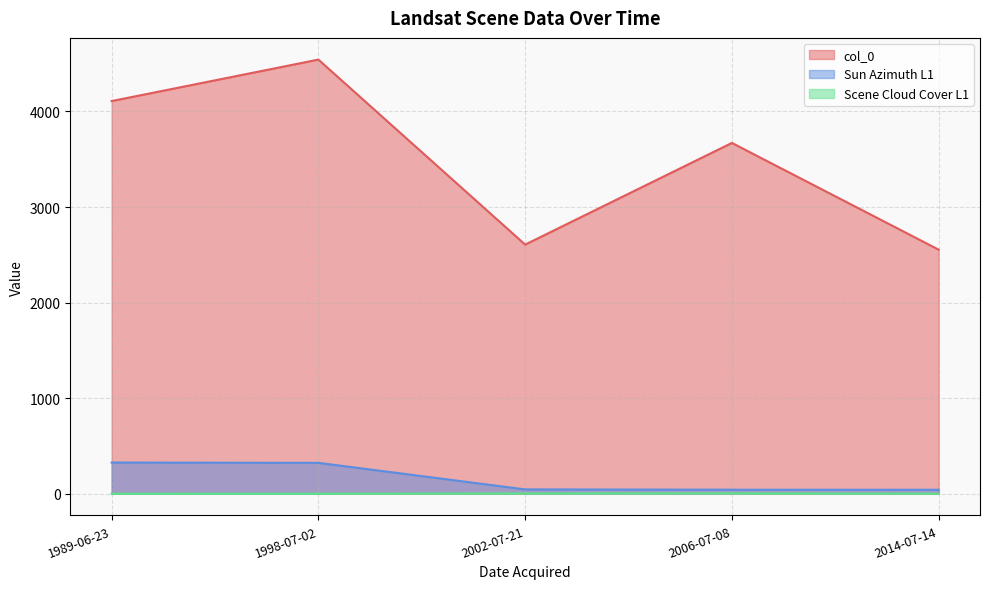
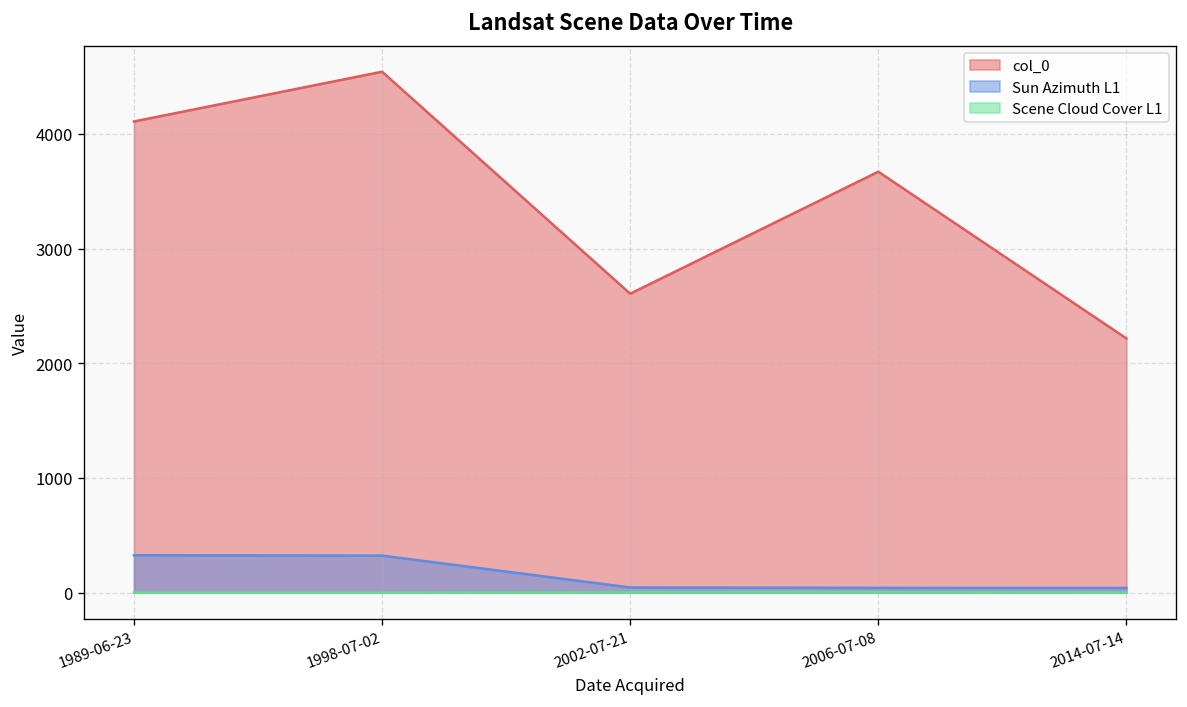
  {
    "col_0": {
      "1989-06-23": 4100,
      "1998-07-02": 4500,
      "2002-07-21": 2600,
      "2006-07-08": 3700,
-     "2014-07-14": 2600
+     "2014-07-14": 2200
    },
    "Sun Azimuth L1": {
      "1989-06-23": 300,
      "1998-07-02": 300,
      "2002-07-21": 0,
      "2006-07-08": 0,
      "2014-07-14": 0
    },
    "Scene Cloud Cover L1": {
      "1989-06-23": 0,
      "1998-07-02": 0,
      "2002-07-21": 0,
      "2006-07-08": 0,
      "2014-07-14": 0
    }
  }
